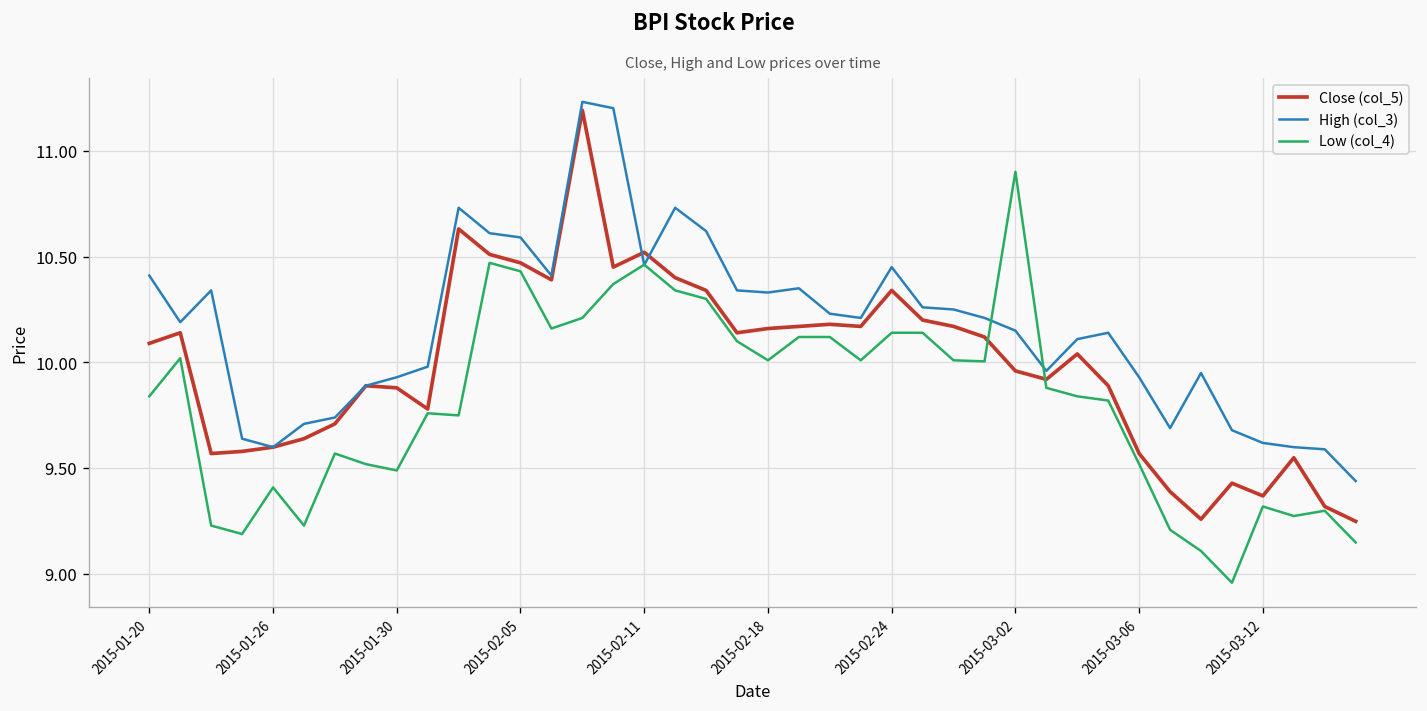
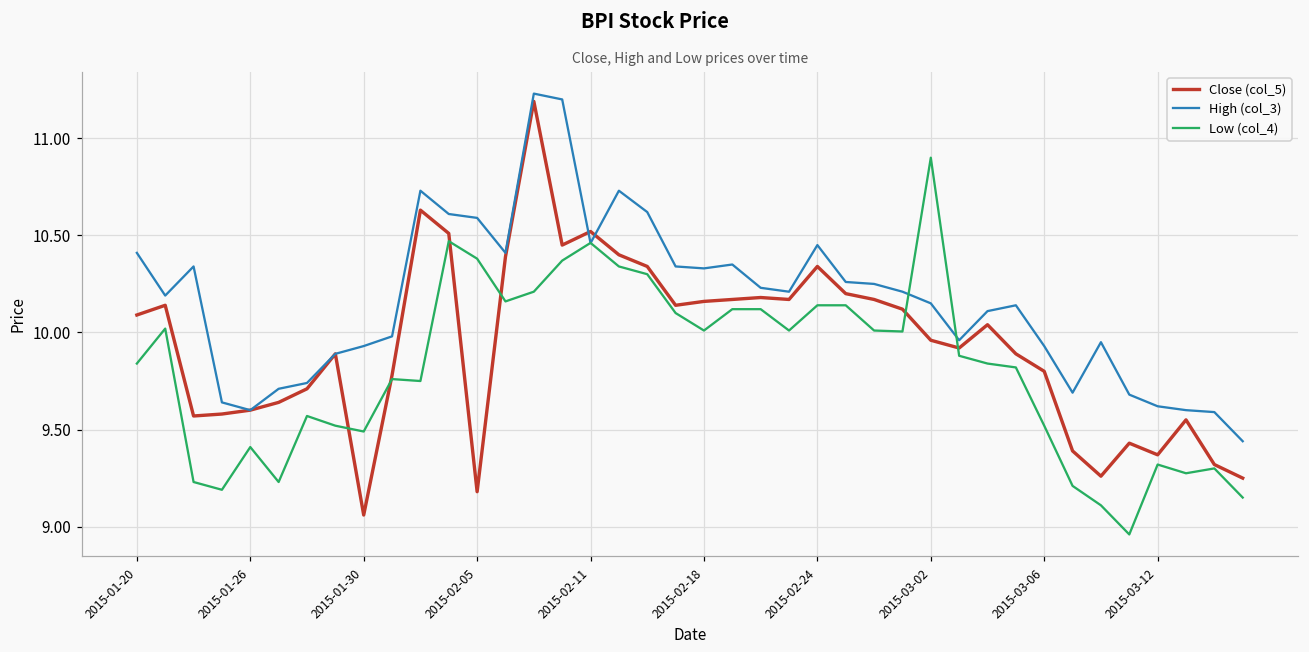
  {
    "Close (col_5)": {
      "2015-01-20": 10.09,
-     "2015-01-30": 9.88,
-     "2015-02-05": 10.47,
+     "2015-01-30": 9.06,
+     "2015-02-05": 9.18,
      "2015-02-11": 10.52,
      "2015-02-18": 10.16,
      "2015-02-24": 10.34,
      "2015-03-02": 9.96,
-     "2015-03-06": 9.57,
+     "2015-03-06": 9.80,
      "2015-03-12": 9.37
    },
    "High (col_3)": {
      "2015-01-20": 10.41,
      "2015-01-30": 9.93,
      "2015-02-05": 10.59,
      "2015-02-18": 10.33,
      "2015-02-24": 10.45,
      "2015-03-02": 10.15,
      "2015-03-06": 9.93,
      "2015-03-12": 9.62
    },
    "Low (col_4)": {
      "2015-01-20": 9.84,
      "2015-01-26": 9.41,
      "2015-01-30": 9.49,
-     "2015-02-05": 10.43,
+     "2015-02-05": 10.38,
      "2015-02-18": 10.01,
      "2015-02-24": 10.14,
      "2015-03-02": 10.90,
      "2015-03-06": 9.52,
      "2015-03-12": 9.32
    }
  }
